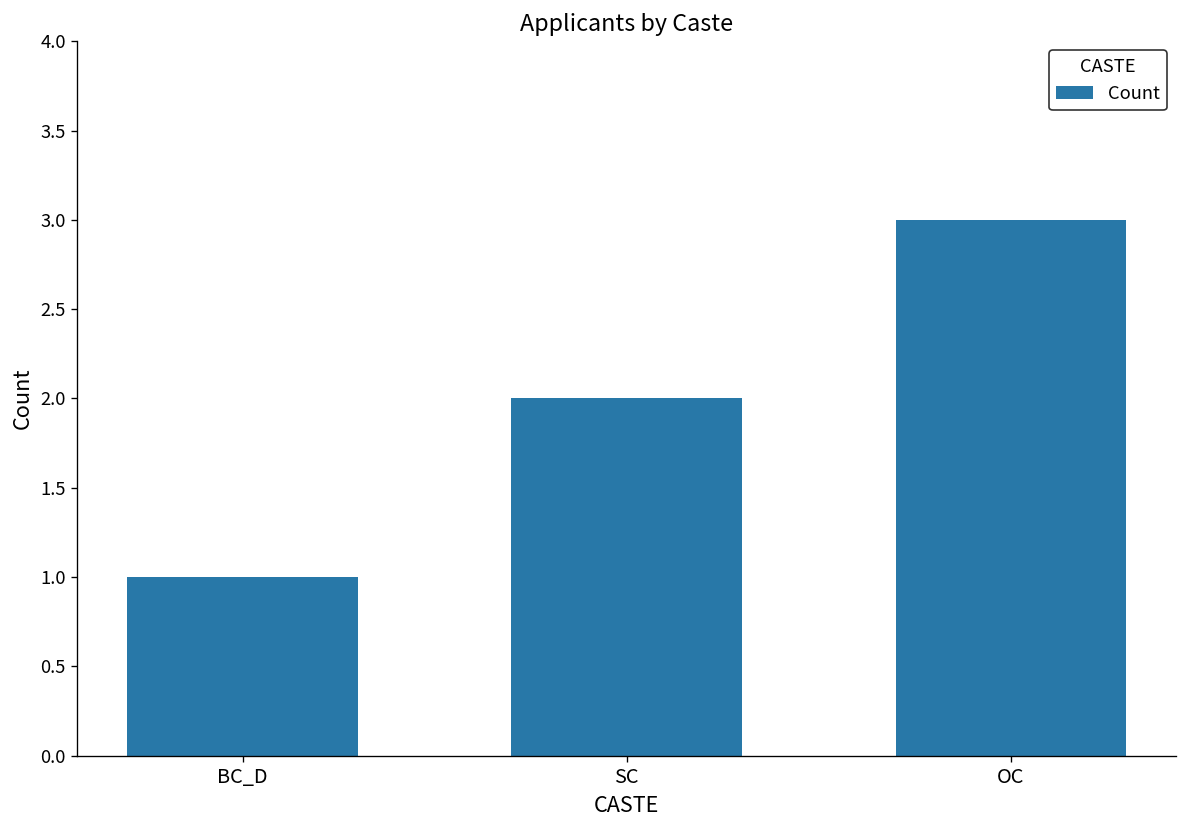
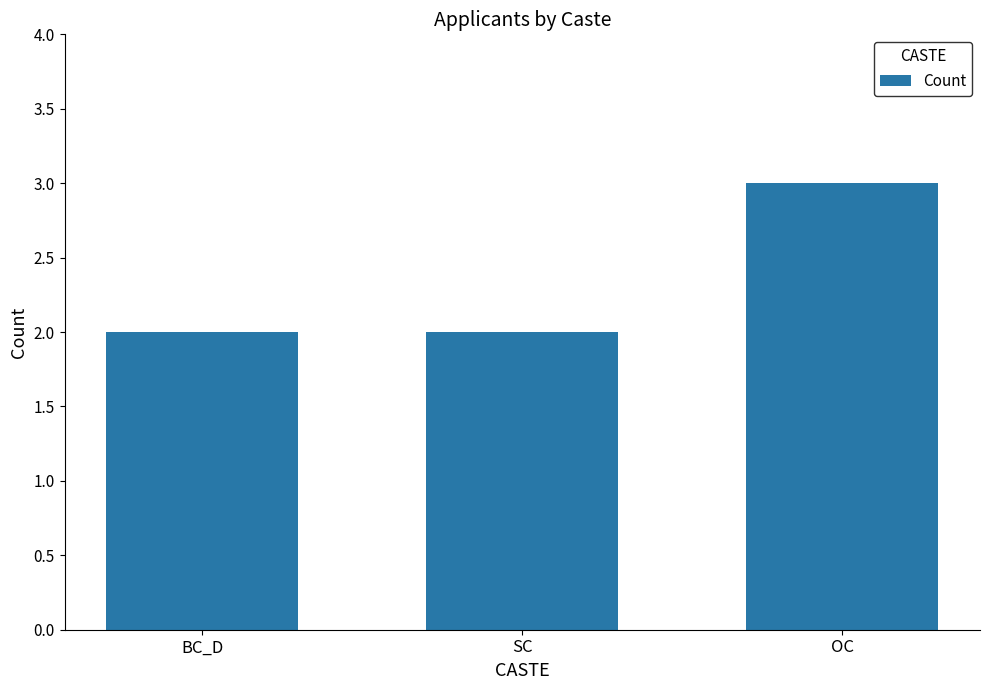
  {
-   "BC_D": 1,
+   "BC_D": 2,
    "SC": 2,
    "OC": 3
  }
